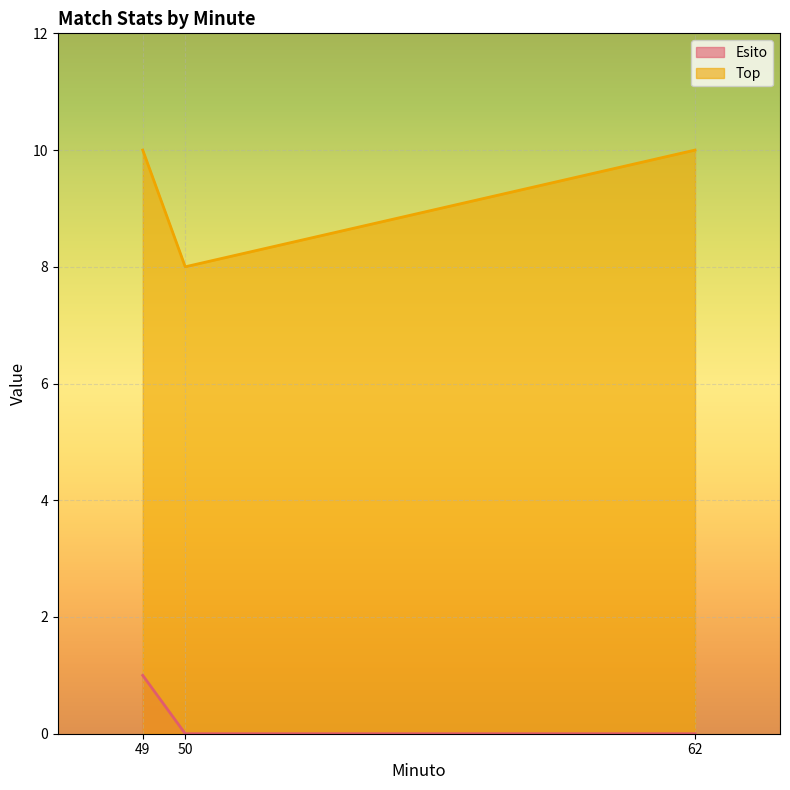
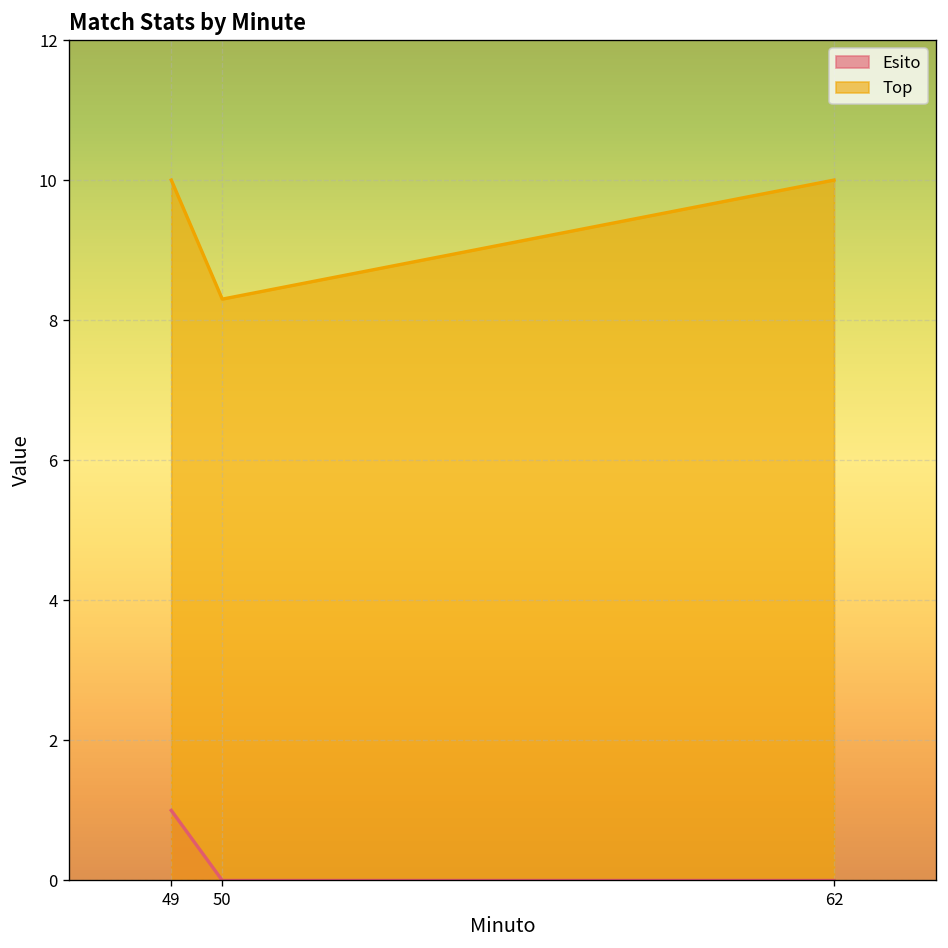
  {
    "Esito": {
      "49": 1.0,
      "50": 0.0,
      "62": 0.0
    },
    "Top": {
      "49": 10.0,
-     "50": 8.0,
+     "50": 8.3,
      "62": 10.0
    }
  }
